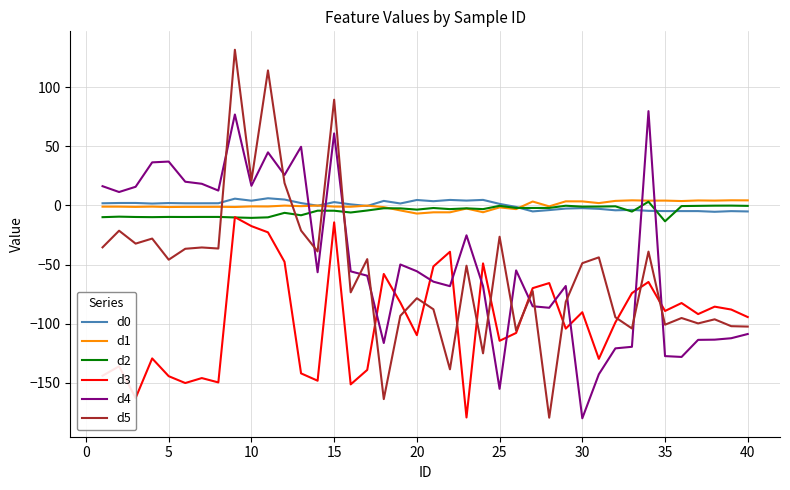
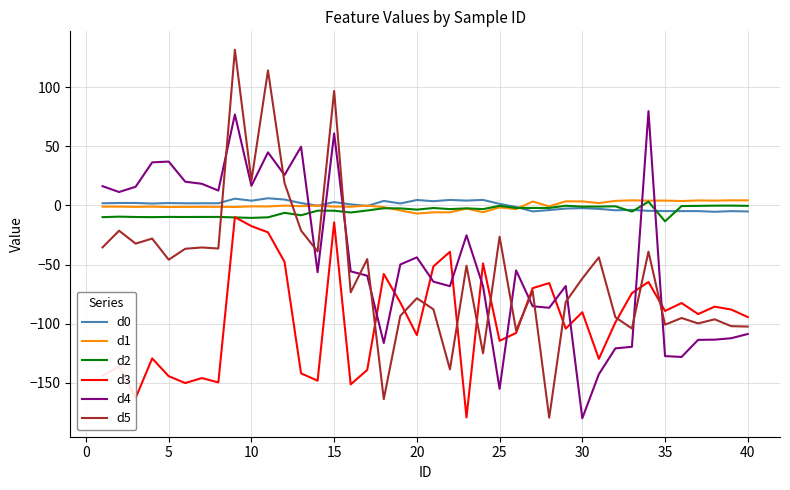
  {
    "d0": {
      "5": 2,
      "10": 4,
      "15": 3,
      "20": 5,
      "35": -5,
      "40": -5
    },
    "d1": {
      "5": -1,
      "10": -1,
      "15": -1,
      "20": -7,
      "30": 3,
      "35": 4,
      "40": 4
    },
    "d2": {
      "5": -10,
      "10": -11,
      "15": -5,
      "20": -4,
      "35": -13,
      "40": 0
    },
    "d3": {
      "5": -144,
      "10": -18,
      "15": -14,
      "20": -110,
      "25": -114,
      "30": -90,
      "35": -89,
      "40": -94
    },
    "d4": {
      "5": 37,
      "10": 17,
      "15": 61,
-     "20": -56,
+     "20": -44,
      "25": -155,
      "30": -180,
      "35": -127,
      "40": -109
    },
    "d5": {
      "5": -46,
      "10": 21,
-     "15": 89,
+     "15": 97,
      "20": -79,
      "25": -27,
-     "30": -49,
+     "30": -62,
      "35": -101,
      "40": -102
    }
  }
